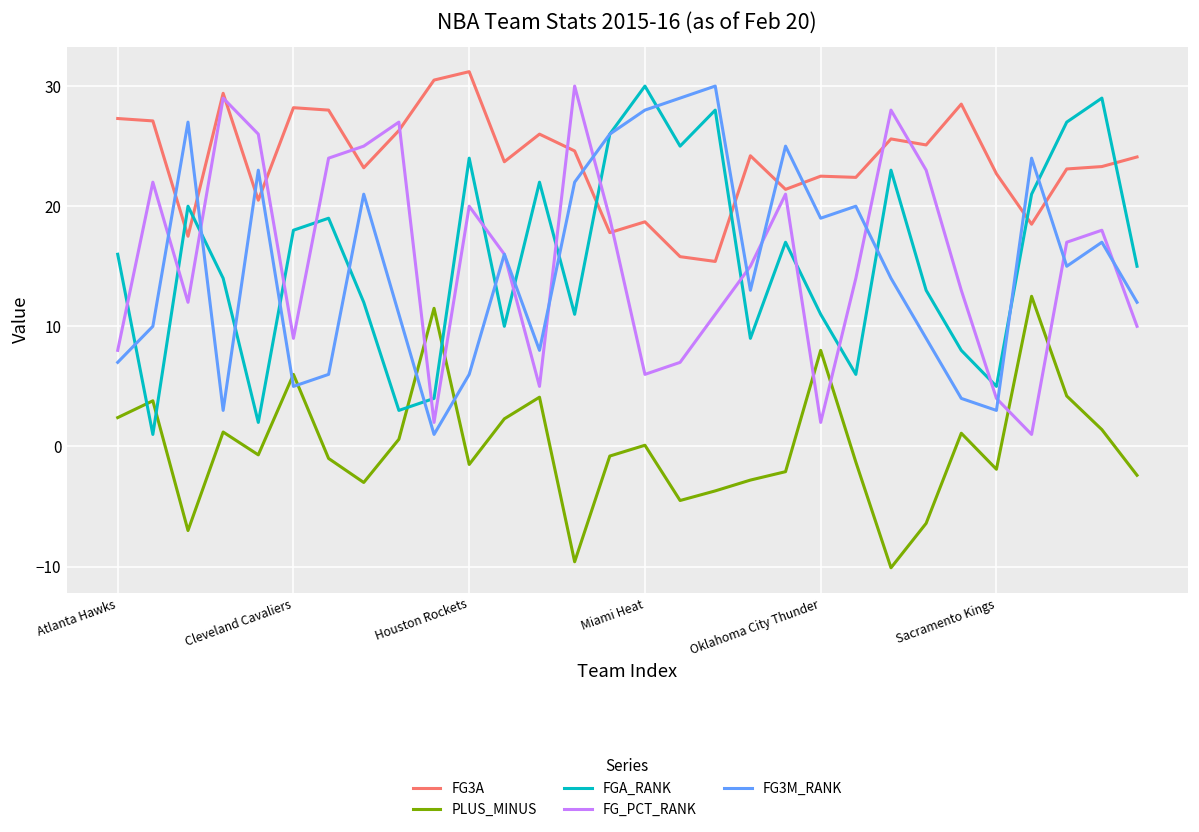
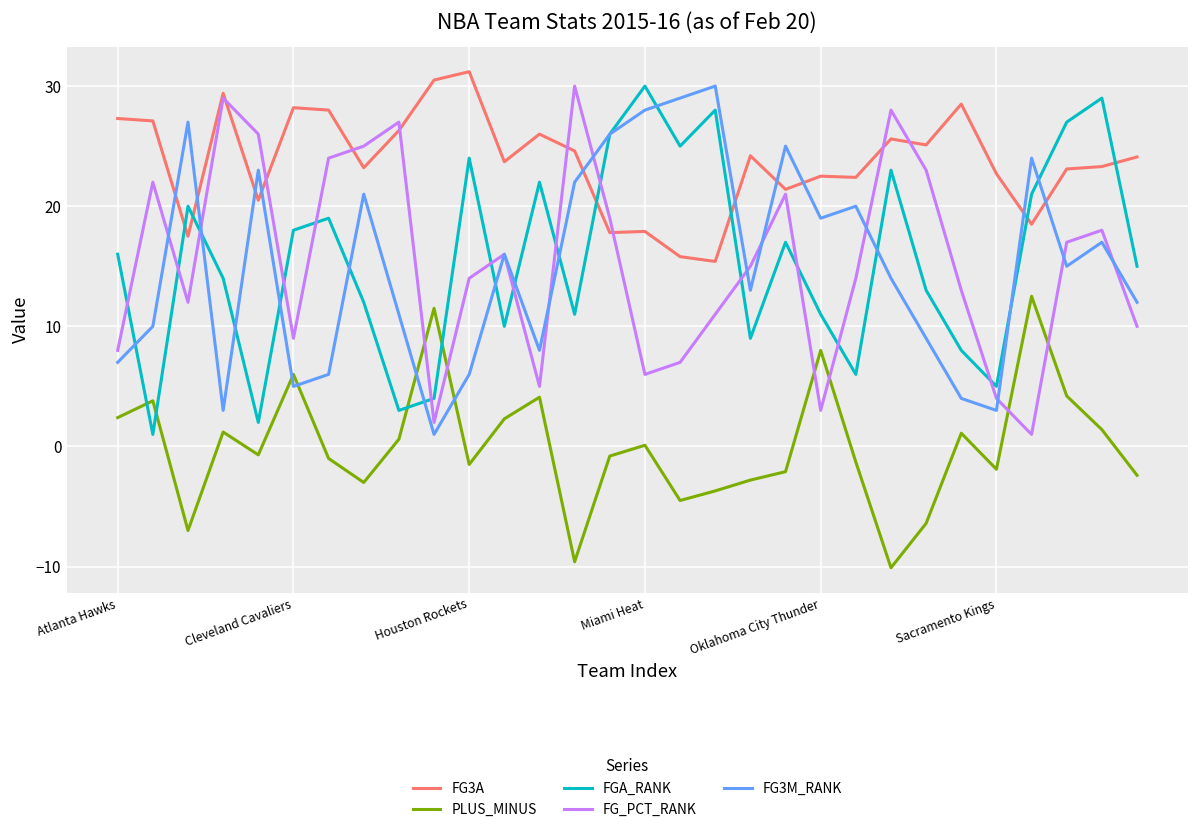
  {
    "FG3A": {
      "Atlanta Hawks": 27.3,
      "Cleveland Cavaliers": 28.2,
      "Houston Rockets": 31.2,
-     "Miami Heat": 18.7,
+     "Miami Heat": 17.9,
      "Oklahoma City Thunder": 22.5,
      "Sacramento Kings": 22.7
    },
    "PLUS_MINUS": {
      "Atlanta Hawks": 2.4,
      "Cleveland Cavaliers": 6.0,
      "Houston Rockets": -1.5,
      "Miami Heat": 0.1,
      "Oklahoma City Thunder": 8.0,
      "Sacramento Kings": -1.9
    },
    "FGA_RANK": {
      "Atlanta Hawks": 16.0,
      "Cleveland Cavaliers": 18.0,
      "Houston Rockets": 24.0,
      "Miami Heat": 30.0,
      "Oklahoma City Thunder": 11.0,
      "Sacramento Kings": 5.0
    },
    "FG_PCT_RANK": {
      "Atlanta Hawks": 8,
      "Cleveland Cavaliers": 9,
-     "Houston Rockets": 20,
+     "Houston Rockets": 14,
      "Miami Heat": 6,
-     "Oklahoma City Thunder": 2,
+     "Oklahoma City Thunder": 3,
      "Sacramento Kings": 4
    },
    "FG3M_RANK": {
      "Atlanta Hawks": 7.0,
      "Cleveland Cavaliers": 5.0,
      "Houston Rockets": 6.0,
      "Miami Heat": 28.0,
      "Oklahoma City Thunder": 19.0,
      "Sacramento Kings": 3.0
    }
  }
